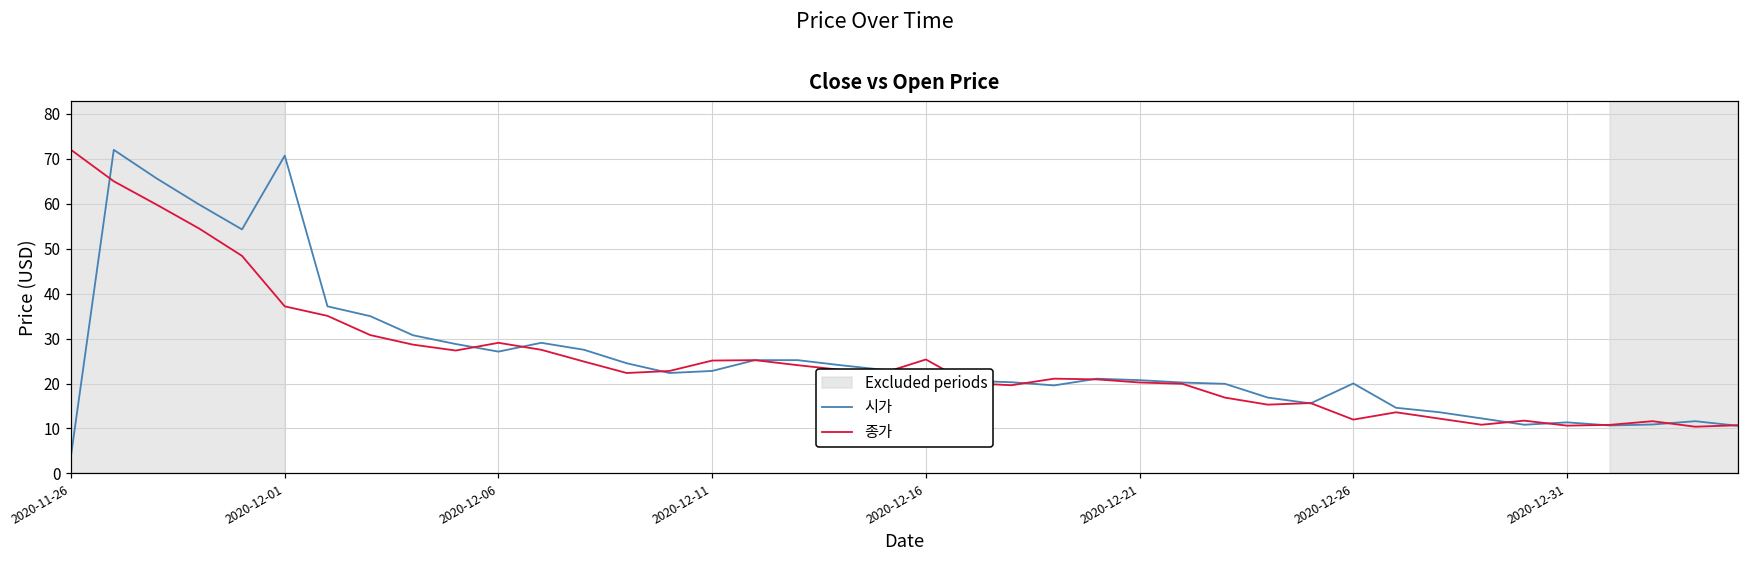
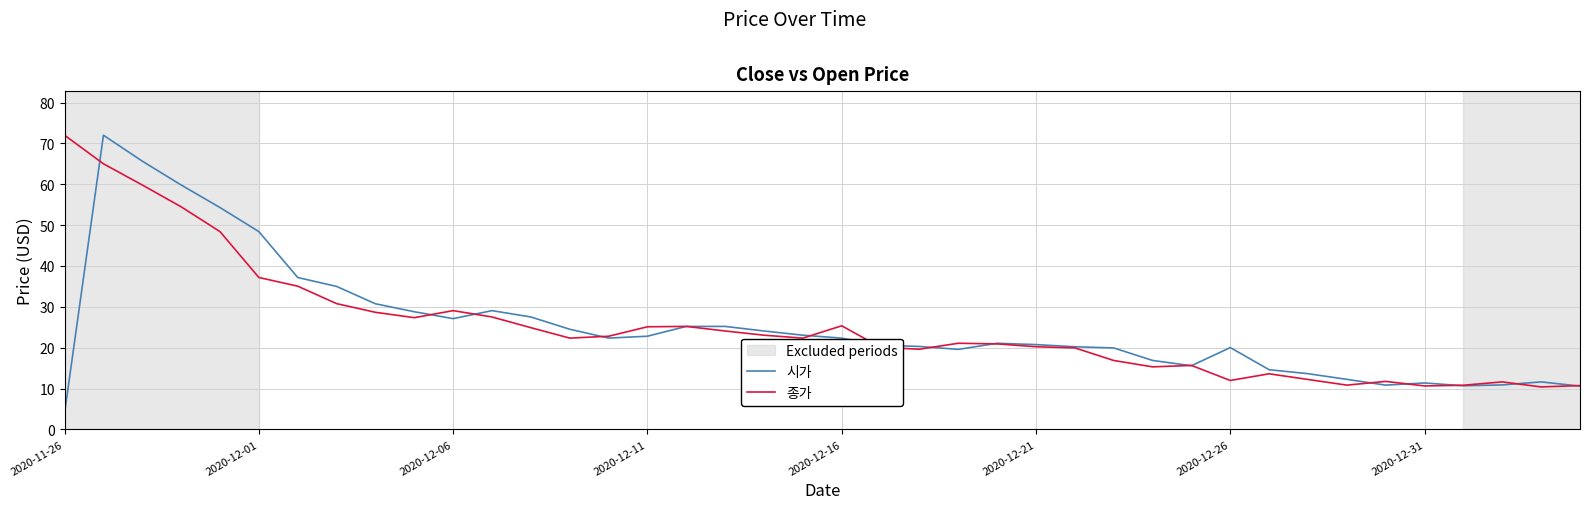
  {
    "시가": {
      "2020-11-26": 4,
-     "2020-12-01": 71,
+     "2020-12-01": 48,
      "2020-12-06": 27,
      "2020-12-11": 23,
      "2020-12-16": 22,
      "2020-12-26": 20,
      "2020-12-31": 11
    },
    "종가": {
      "2020-11-26": 72,
      "2020-12-01": 37,
      "2020-12-06": 29,
      "2020-12-11": 25,
      "2020-12-16": 25,
      "2020-12-26": 12,
      "2020-12-31": 11
    }
  }
